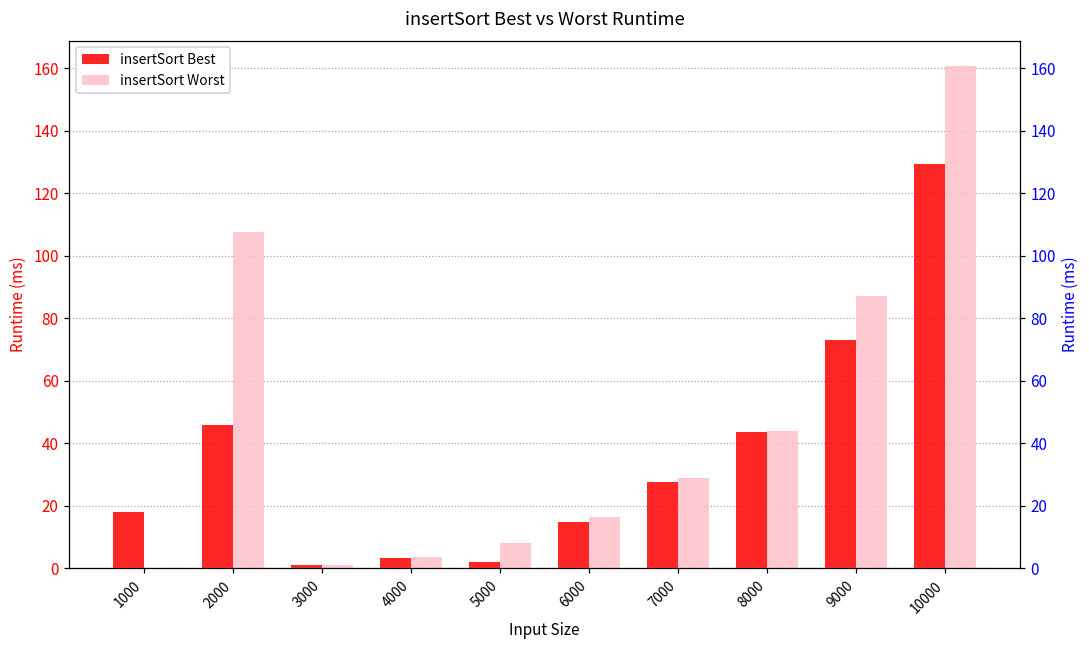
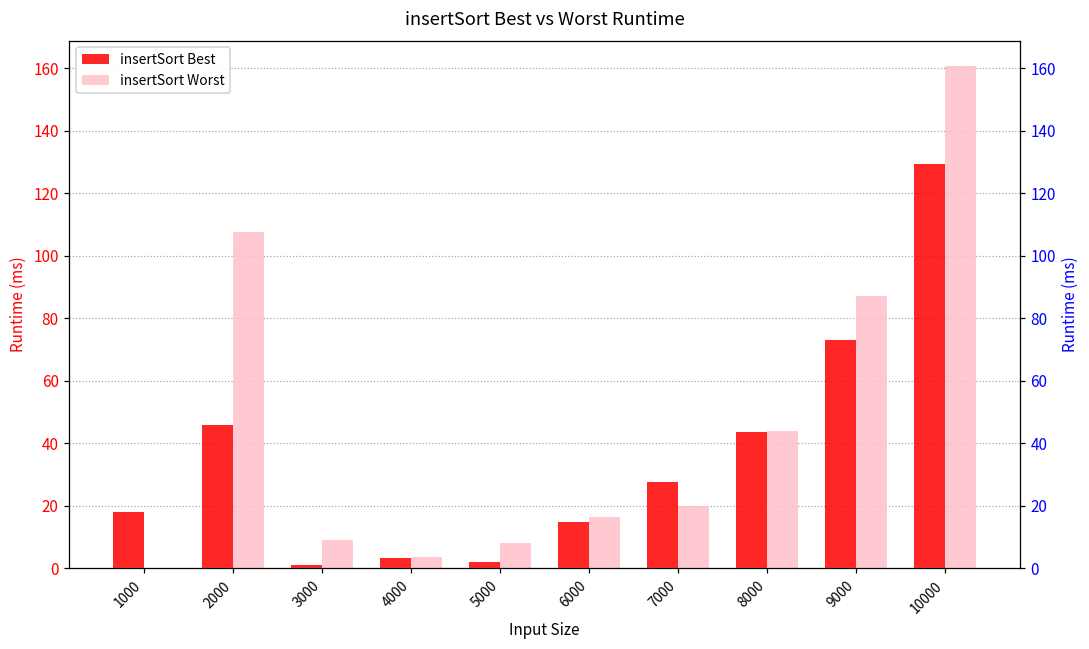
  {
    "insertSort Best": {
      "1000": 18,
      "2000": 46,
      "3000": 1,
      "4000": 3,
      "5000": 2,
      "6000": 15,
      "7000": 28,
      "8000": 44,
      "9000": 73,
      "10000": 130
    },
    "insertSort Worst": {
      "2000": 108,
-     "3000": 1,
+     "3000": 9,
      "4000": 4,
      "5000": 8,
      "6000": 16,
-     "7000": 29,
+     "7000": 20,
      "8000": 44,
      "9000": 87,
      "10000": 161
    }
  }
